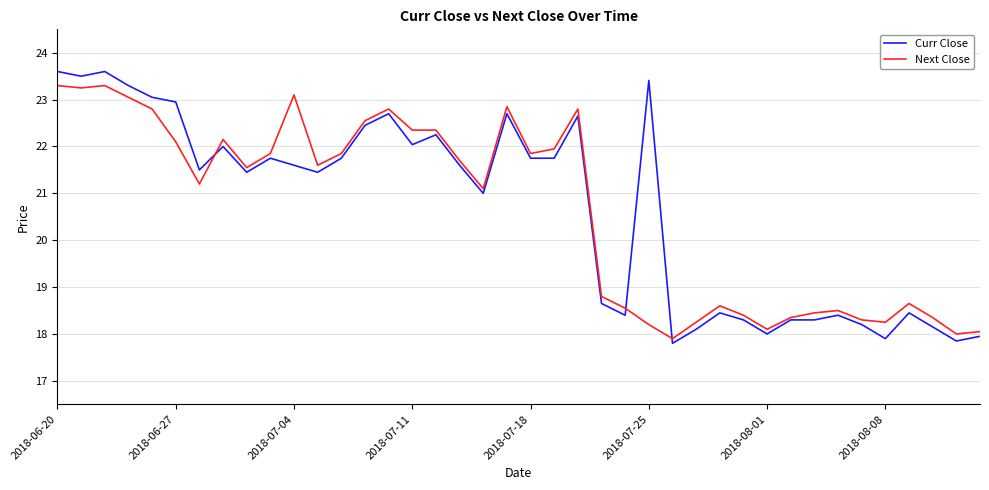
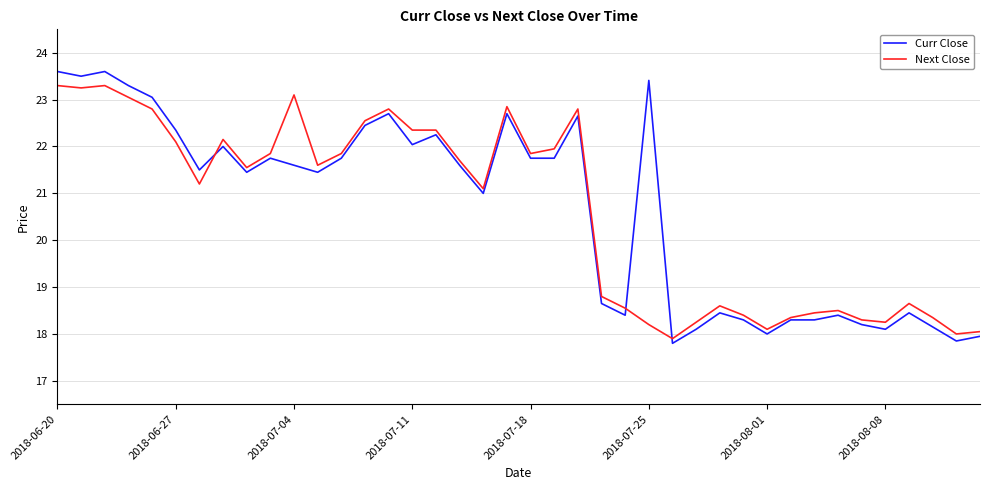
  {
    "Curr Close": {
      "2018-06-20": 23.6,
-     "2018-06-27": 23.0,
+     "2018-06-27": 22.4,
      "2018-07-04": 21.6,
      "2018-07-11": 22.0,
      "2018-07-18": 21.8,
      "2018-07-25": 23.4,
      "2018-08-01": 18.0,
-     "2018-08-08": 17.9
+     "2018-08-08": 18.1
    },
    "Next Close": {
      "2018-06-20": 23.3,
      "2018-06-27": 22.1,
      "2018-07-04": 23.1,
      "2018-07-11": 22.4,
      "2018-07-18": 21.9,
      "2018-07-25": 18.2,
      "2018-08-01": 18.1,
      "2018-08-08": 18.3
    }
  }
